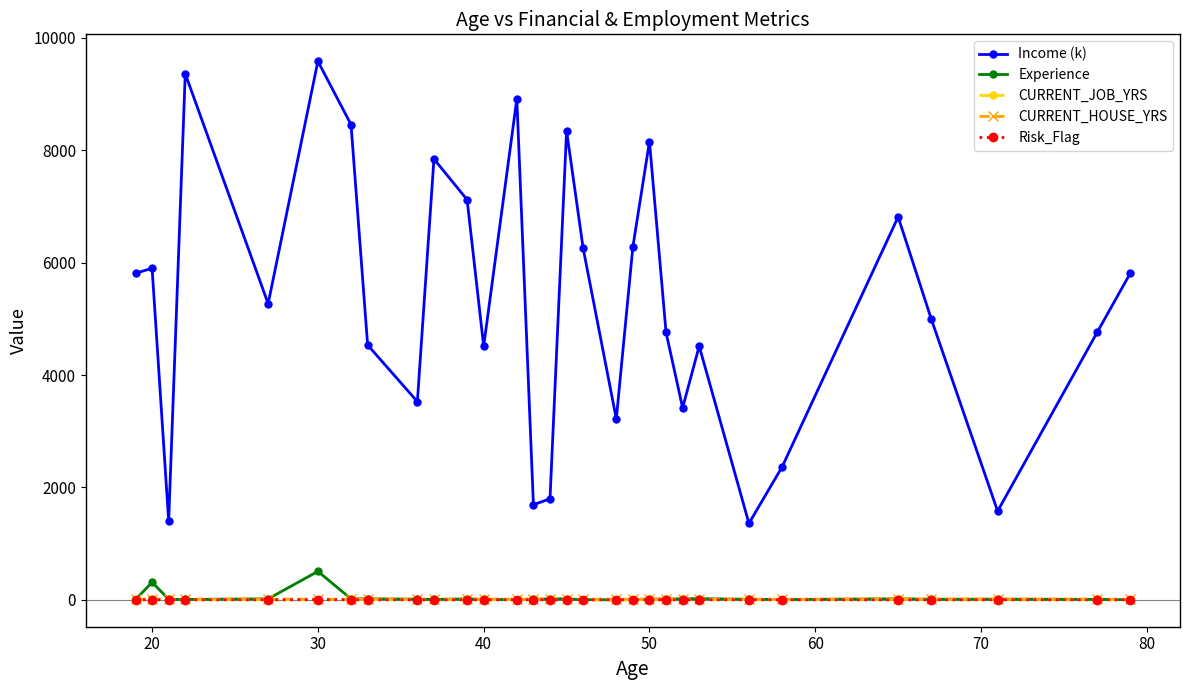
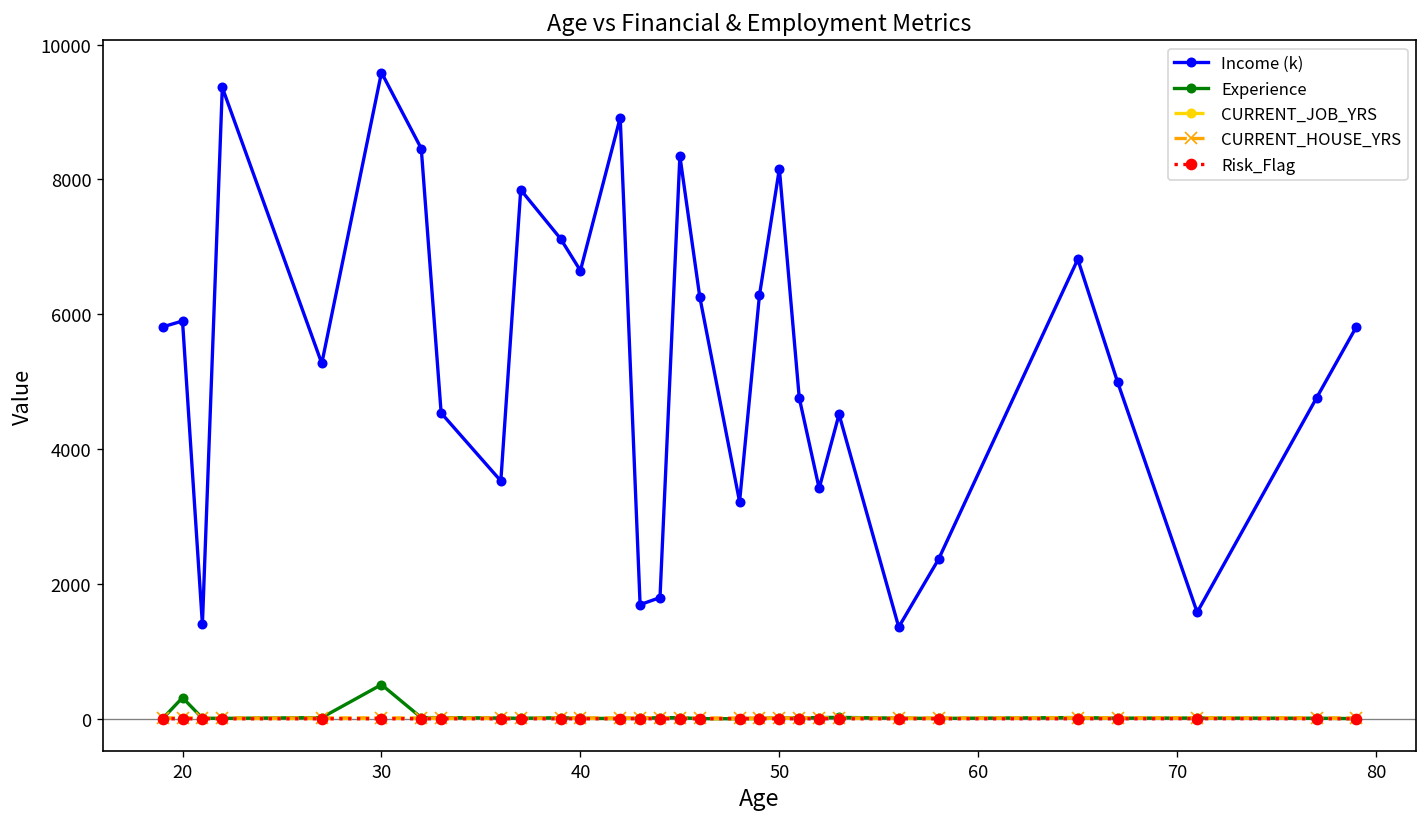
  {
    "Income (k)": {
      "20": 5900,
      "30": 9600,
-     "40": 4500,
+     "40": 6600,
      "50": 8200
    },
    "Experience": {
      "20": 300,
      "30": 500
    }
  }
